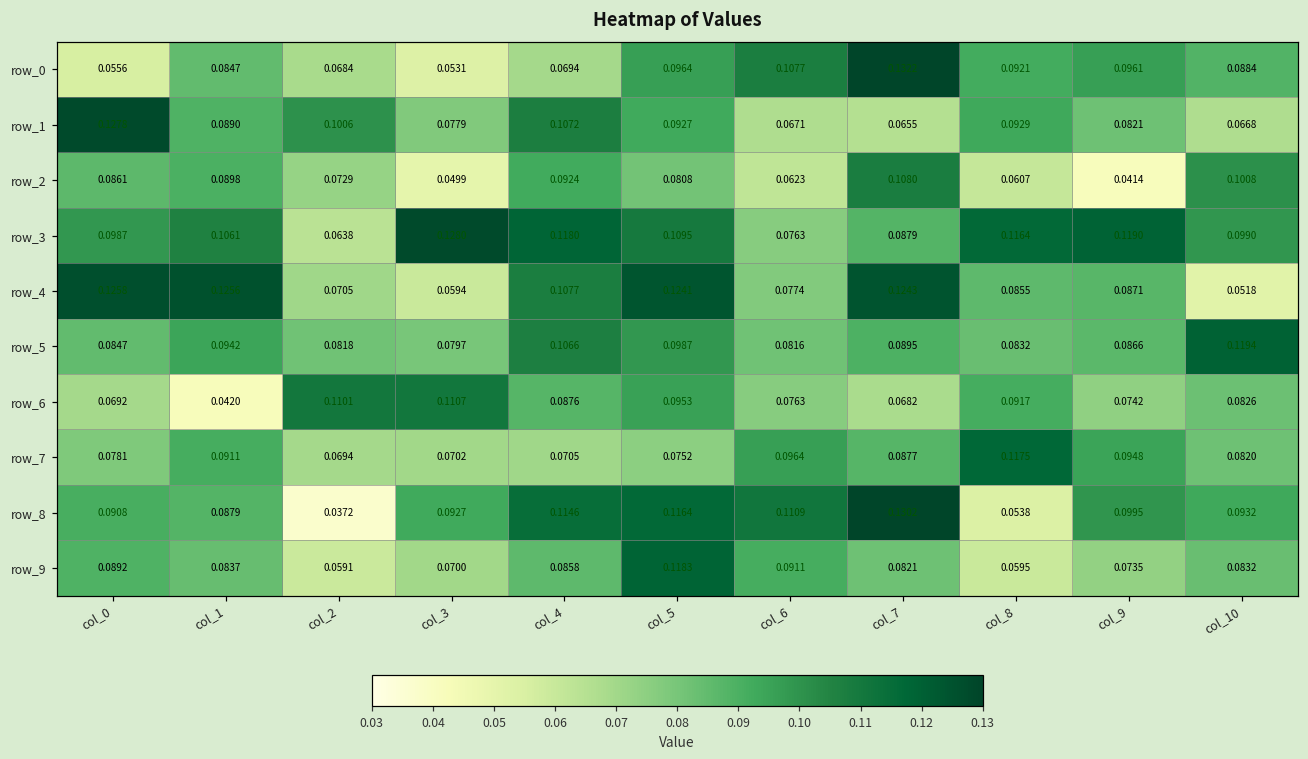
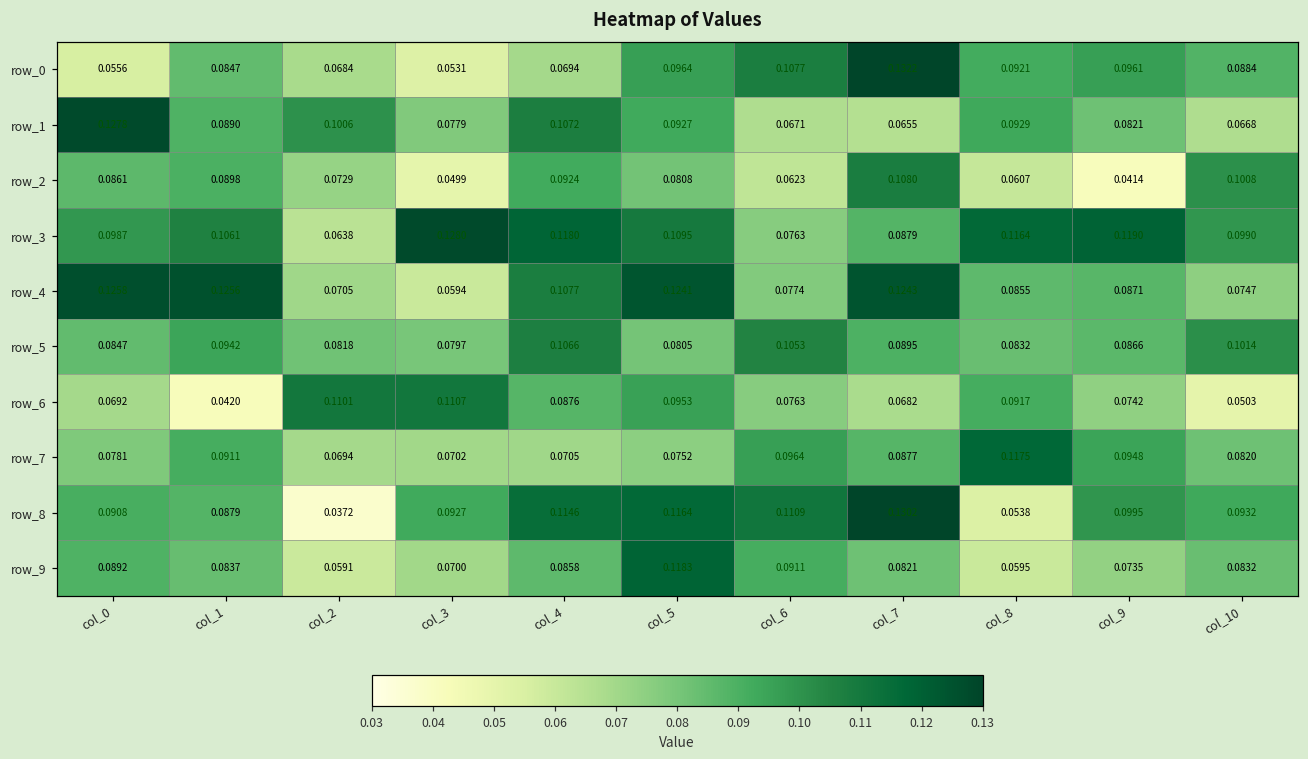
  {
    "row_0": {
      "col_0": 0.0556,
      "col_1": 0.0847,
      "col_2": 0.0684,
      "col_3": 0.0531,
      "col_4": 0.0694,
      "col_5": 0.0964,
      "col_6": 0.1077,
      "col_8": 0.0921,
      "col_9": 0.0961,
      "col_10": 0.0884
    },
    "row_1": {
      "col_1": 0.0890,
      "col_2": 0.1006,
      "col_3": 0.0779,
      "col_4": 0.1072,
      "col_5": 0.0927,
      "col_6": 0.0671,
      "col_7": 0.0655,
      "col_8": 0.0929,
      "col_9": 0.0821,
      "col_10": 0.0668
    },
    "row_2": {
      "col_0": 0.0861,
      "col_1": 0.0898,
      "col_2": 0.0729,
      "col_3": 0.0499,
      "col_4": 0.0924,
      "col_5": 0.0808,
      "col_6": 0.0623,
      "col_7": 0.1080,
      "col_8": 0.0607,
      "col_9": 0.0414,
      "col_10": 0.1008
    },
    "row_3": {
      "col_0": 0.0987,
      "col_1": 0.1061,
      "col_2": 0.0638,
      "col_4": 0.1180,
      "col_5": 0.1095,
      "col_6": 0.0763,
      "col_7": 0.0879,
      "col_8": 0.1164,
      "col_9": 0.1190,
      "col_10": 0.0990
    },
    "row_4": {
      "col_2": 0.0705,
      "col_3": 0.0594,
      "col_4": 0.1077,
      "col_6": 0.0774,
      "col_8": 0.0855,
      "col_9": 0.0871,
-     "col_10": 0.0518
+     "col_10": 0.0747
    },
    "row_5": {
      "col_0": 0.0847,
      "col_1": 0.0942,
      "col_2": 0.0818,
      "col_3": 0.0797,
      "col_4": 0.1066,
-     "col_5": 0.0987,
-     "col_6": 0.0816,
+     "col_5": 0.0805,
+     "col_6": 0.1053,
      "col_7": 0.0895,
      "col_8": 0.0832,
      "col_9": 0.0866,
-     "col_10": 0.1194
+     "col_10": 0.1014
    },
    "row_6": {
      "col_0": 0.0692,
      "col_1": 0.0420,
      "col_2": 0.1101,
      "col_3": 0.1107,
      "col_4": 0.0876,
      "col_5": 0.0953,
      "col_6": 0.0763,
      "col_7": 0.0682,
      "col_8": 0.0917,
      "col_9": 0.0742,
-     "col_10": 0.0826
+     "col_10": 0.0503
    },
    "row_7": {
      "col_0": 0.0781,
      "col_1": 0.0911,
      "col_2": 0.0694,
      "col_3": 0.0702,
      "col_4": 0.0705,
      "col_5": 0.0752,
      "col_6": 0.0964,
      "col_7": 0.0877,
      "col_8": 0.1175,
      "col_9": 0.0948,
      "col_10": 0.0820
    },
    "row_8": {
      "col_0": 0.0908,
      "col_1": 0.0879,
      "col_2": 0.0372,
      "col_3": 0.0927,
      "col_4": 0.1146,
      "col_5": 0.1164,
      "col_6": 0.1109,
      "col_8": 0.0538,
      "col_9": 0.0995,
      "col_10": 0.0932
    },
    "row_9": {
      "col_0": 0.0892,
      "col_1": 0.0837,
      "col_2": 0.0591,
      "col_3": 0.0700,
      "col_4": 0.0858,
      "col_5": 0.1183,
      "col_6": 0.0911,
      "col_7": 0.0821,
      "col_8": 0.0595,
      "col_9": 0.0735,
      "col_10": 0.0832
    }
  }
